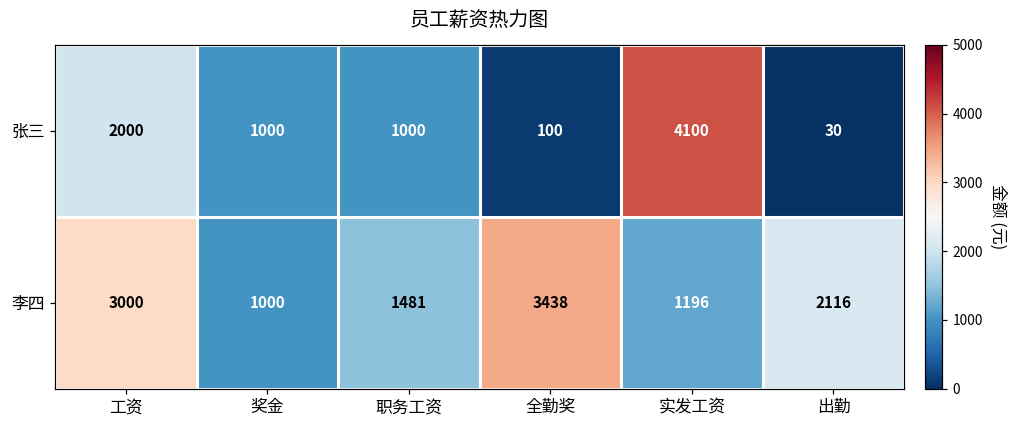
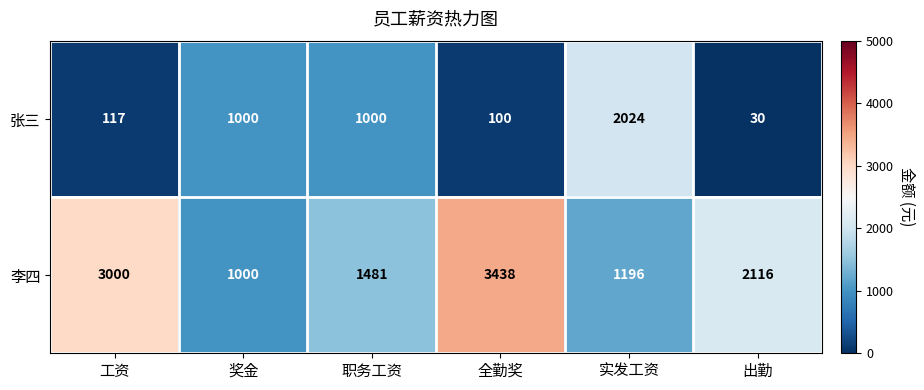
  {
    "张三": {
-     "工资": 2000,
+     "工资": 117,
      "奖金": 1000,
      "职务工资": 1000,
      "全勤奖": 100,
-     "实发工资": 4100,
+     "实发工资": 2024,
      "出勤": 30
    },
    "李四": {
      "工资": 3000,
      "奖金": 1000,
      "职务工资": 1481,
      "全勤奖": 3438,
      "实发工资": 1196,
      "出勤": 2116
    }
  }
